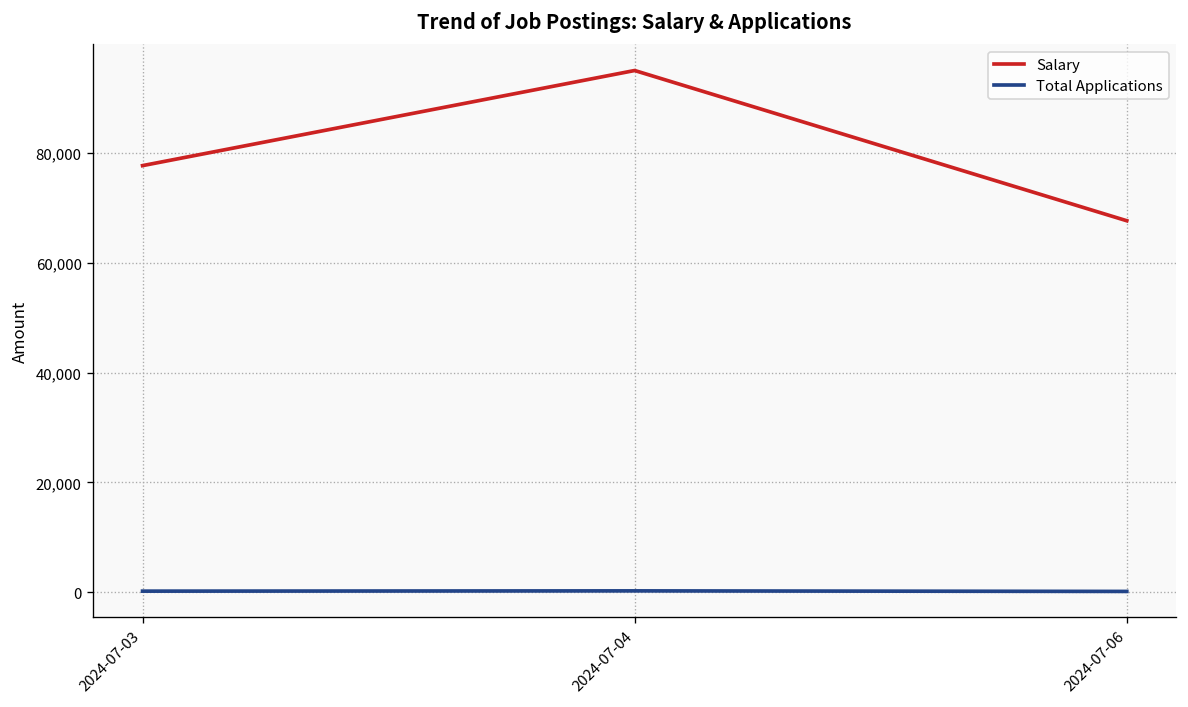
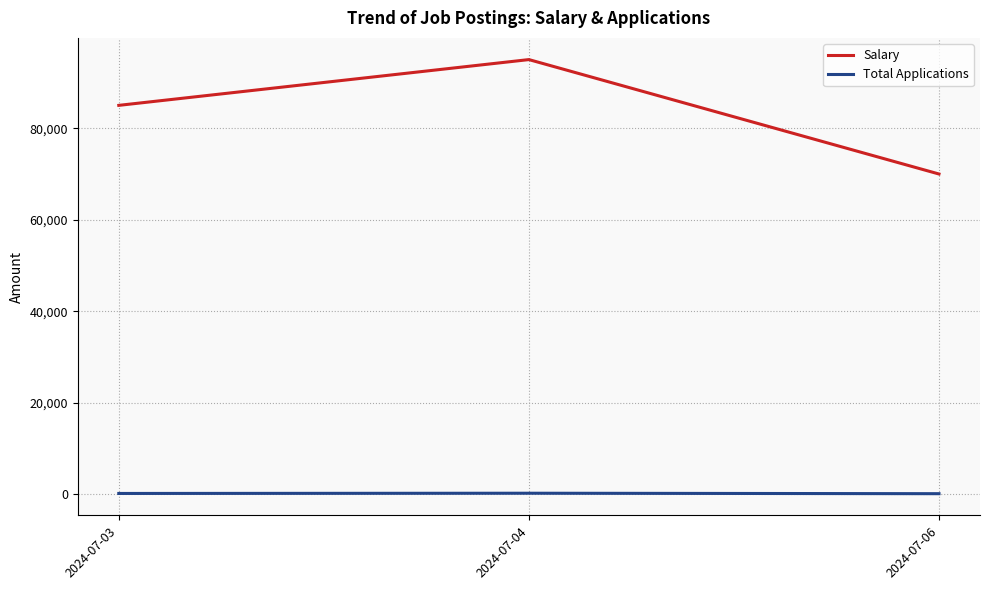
  {
    "Salary": {
-     "2024-07-03": "78,000",
+     "2024-07-03": "85,000",
      "2024-07-04": "95,000",
-     "2024-07-06": "68,000"
+     "2024-07-06": "70,000"
    },
    "Total Applications": {
      "2024-07-03": "0",
      "2024-07-04": "0",
      "2024-07-06": "0"
    }
  }
